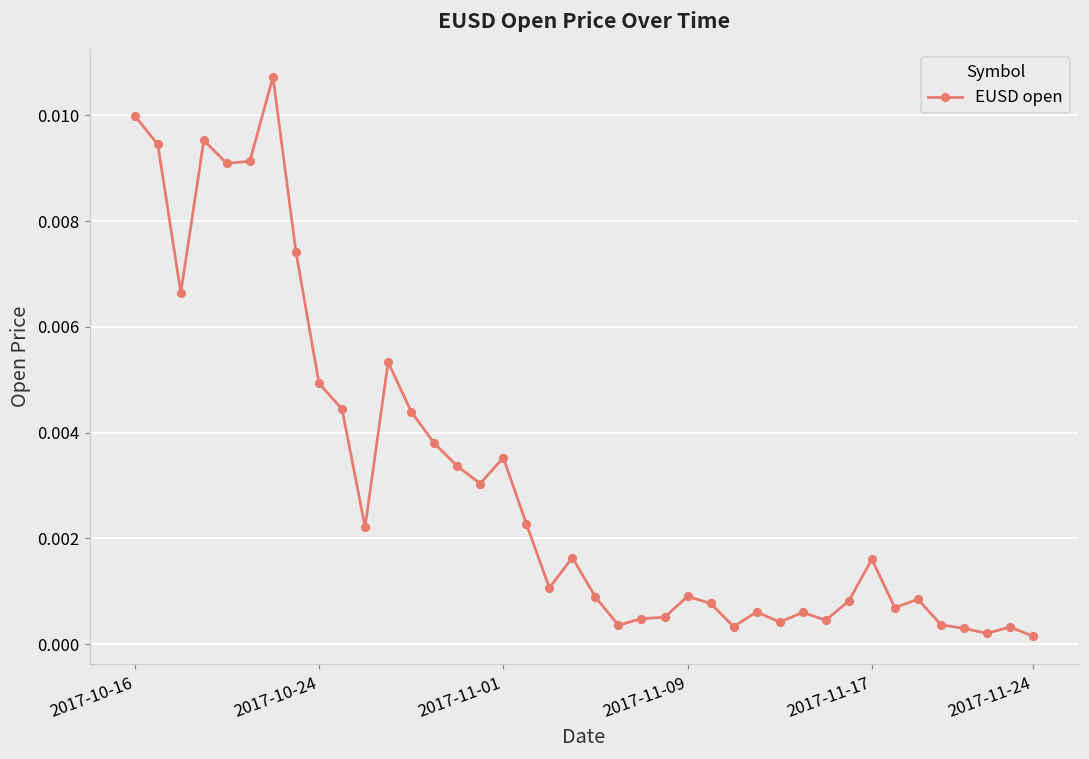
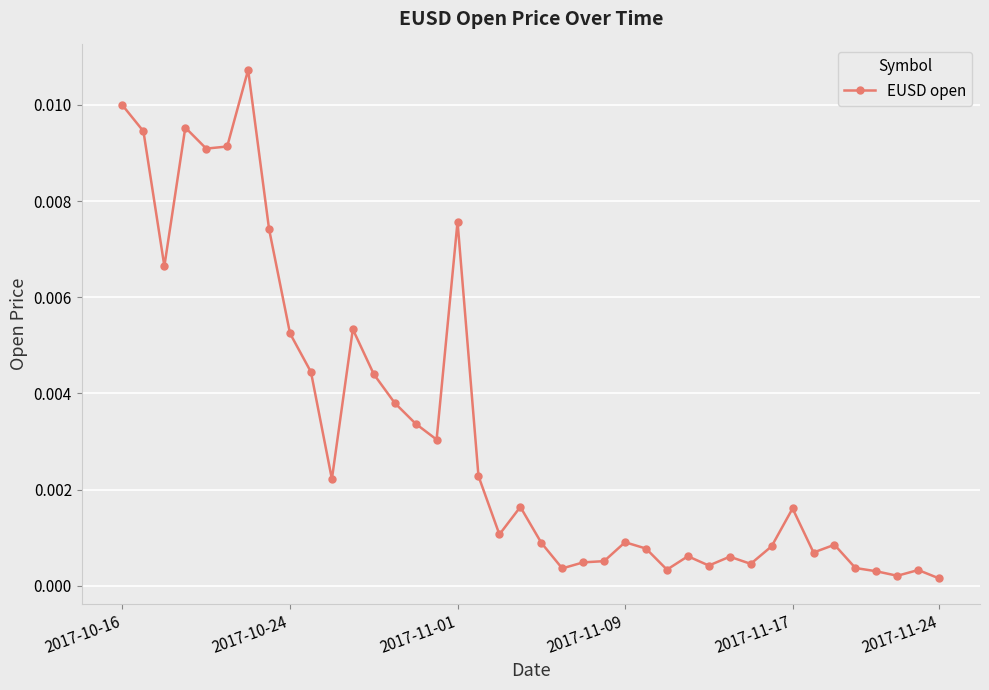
  {
    "2017-10-16": 0.0100,
-   "2017-10-24": 0.0049,
-   "2017-11-01": 0.0035,
+   "2017-10-24": 0.0052,
+   "2017-11-01": 0.0076,
    "2017-11-09": 0.0009,
    "2017-11-17": 0.0016,
    "2017-11-24": 0.0002
  }
